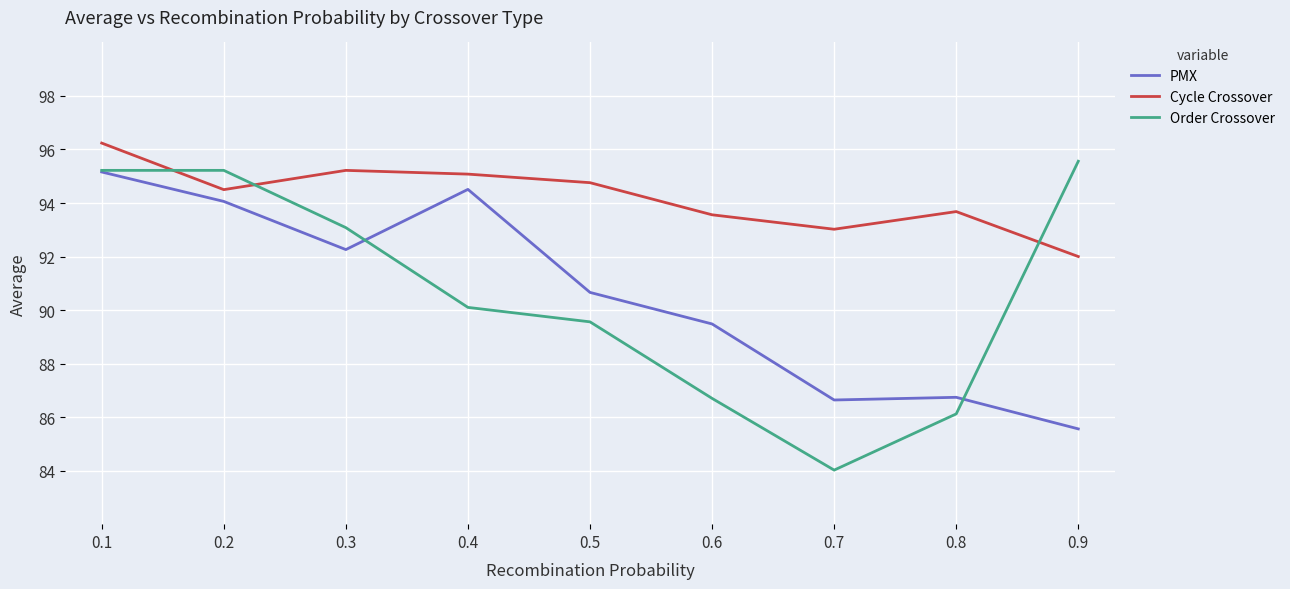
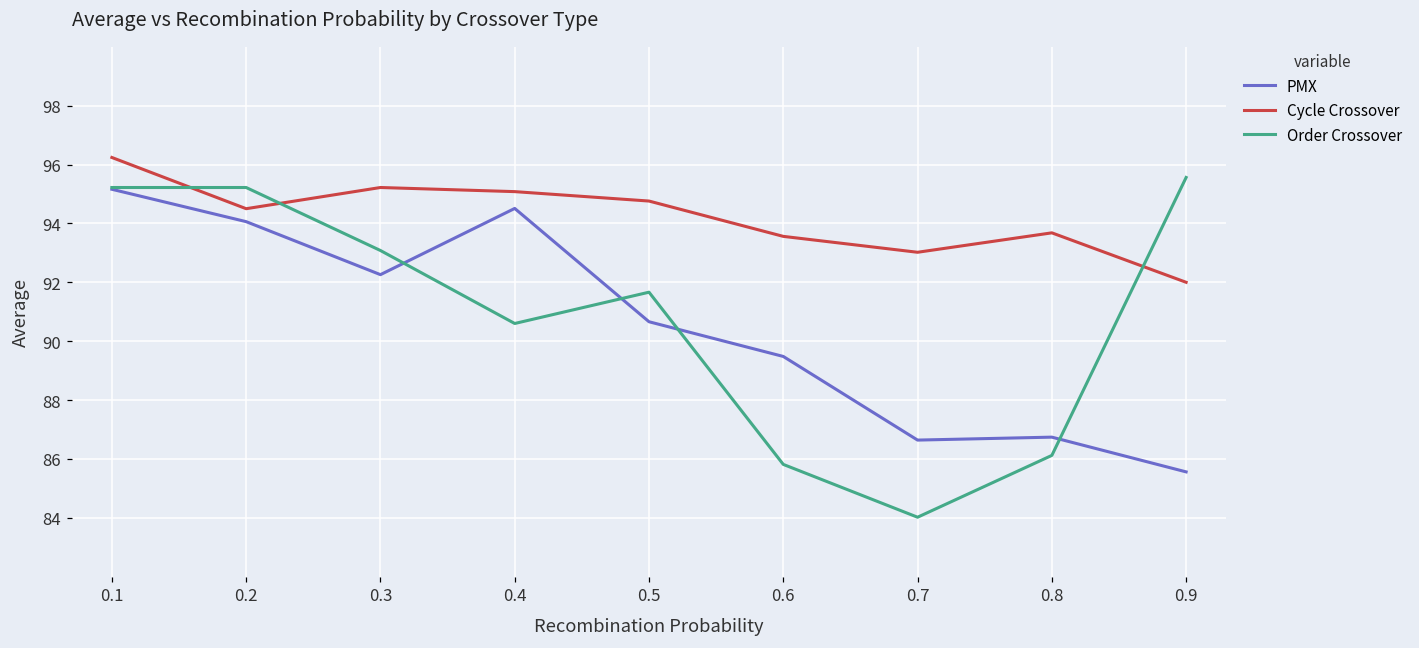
  {
    "PMX": {
      "0.2": 94.1,
      "0.3": 92.3,
      "0.4": 94.5,
      "0.5": 90.7,
      "0.6": 89.5,
      "0.7": 86.6,
      "0.8": 86.7,
      "0.9": 85.6
    },
    "Cycle Crossover": {
      "0.1": 96.2,
      "0.2": 94.5,
      "0.3": 95.2,
      "0.4": 95.1,
      "0.5": 94.8,
      "0.6": 93.6,
      "0.7": 93.0,
      "0.8": 93.7,
      "0.9": 92.0
    },
    "Order Crossover": {
      "0.2": 95.2,
      "0.3": 93.1,
-     "0.4": 90.1,
-     "0.5": 89.6,
-     "0.6": 86.7,
+     "0.4": 90.6,
+     "0.5": 91.7,
+     "0.6": 85.8,
      "0.7": 84.0,
      "0.8": 86.1,
      "0.9": 95.6
    }
  }
